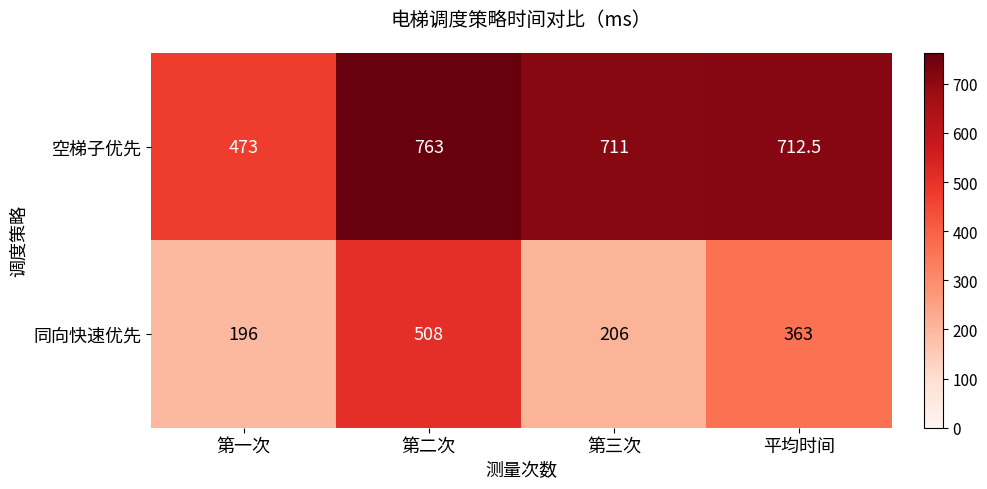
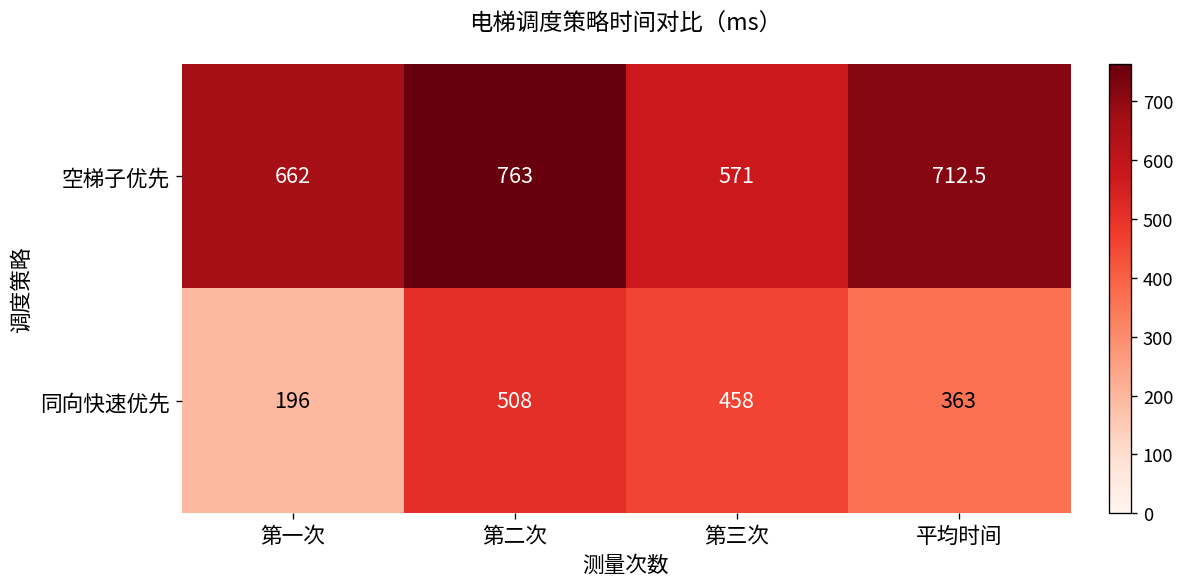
  {
    "空梯子优先": {
-     "第一次": 473,
+     "第一次": 662,
      "第二次": 763,
-     "第三次": 711,
+     "第三次": 571,
      "平均时间": 712.5
    },
    "同向快速优先": {
      "第一次": 196,
      "第二次": 508,
-     "第三次": 206,
+     "第三次": 458,
      "平均时间": 363
    }
  }
